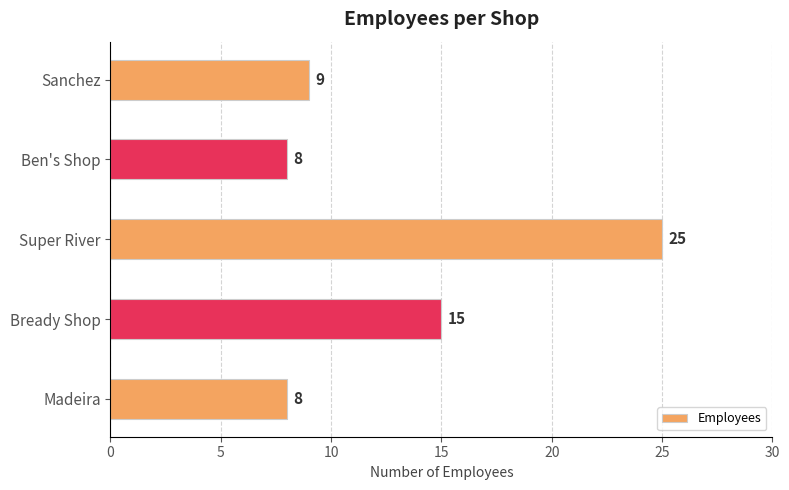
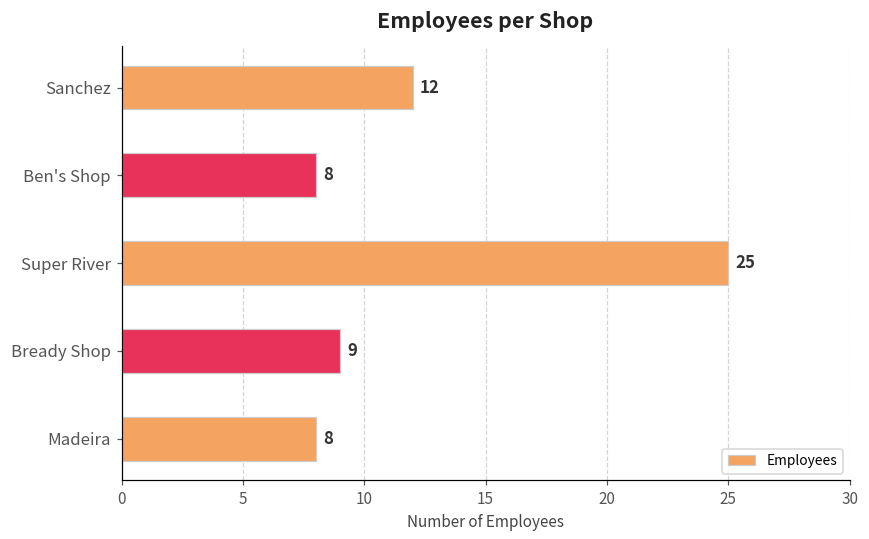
  {
-   "Sanchez": 9,
+   "Sanchez": 12,
    "Ben's Shop": 8,
    "Super River": 25,
-   "Bready Shop": 15,
+   "Bready Shop": 9,
    "Madeira": 8
  }
